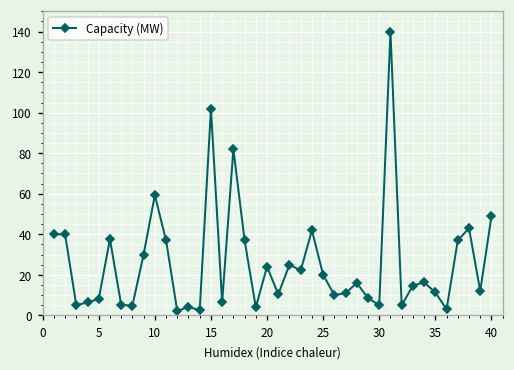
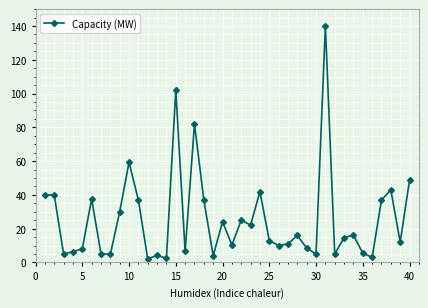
  {
    "5": 8,
    "10": 59,
    "15": 102,
    "20": 24,
-   "25": 20,
+   "25": 13,
    "30": 5,
-   "35": 11,
+   "35": 6,
    "40": 49
  }
